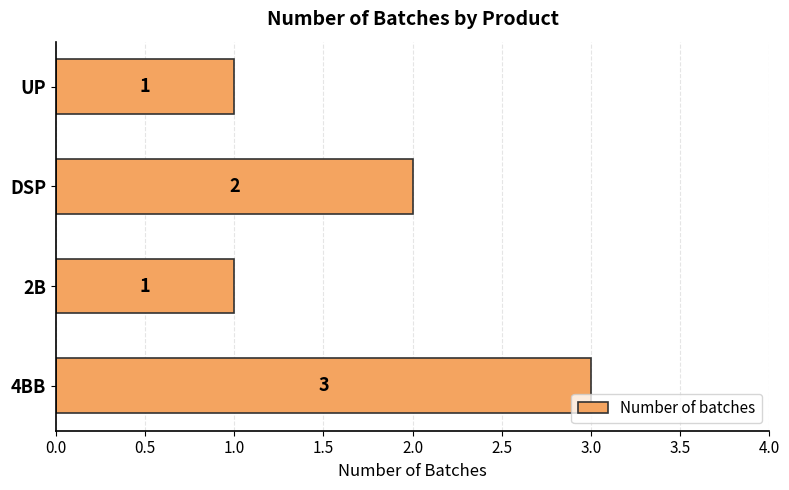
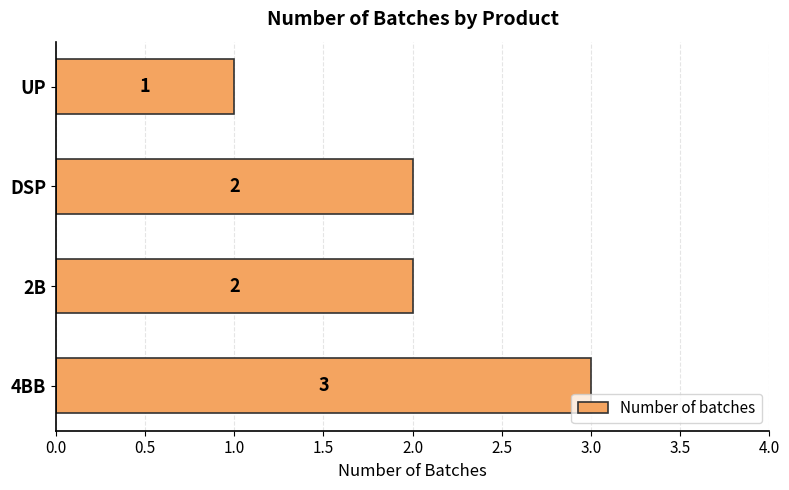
  {
    "UP": 1,
    "DSP": 2,
-   "2B": 1,
+   "2B": 2,
    "4BB": 3
  }
